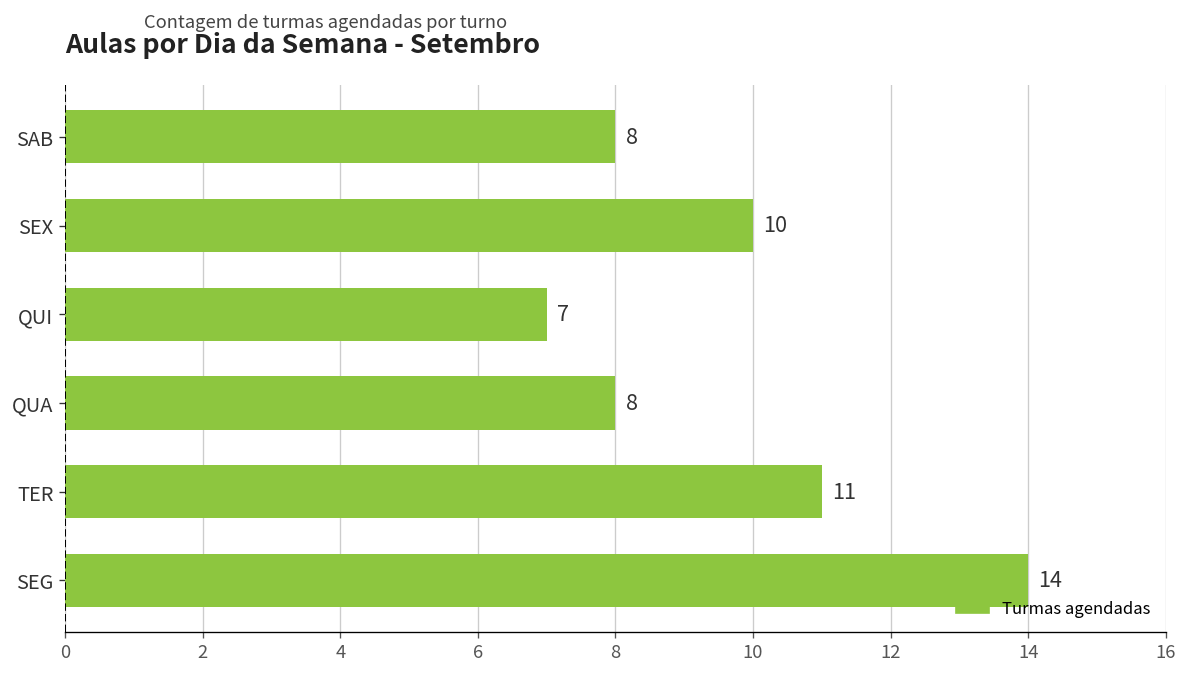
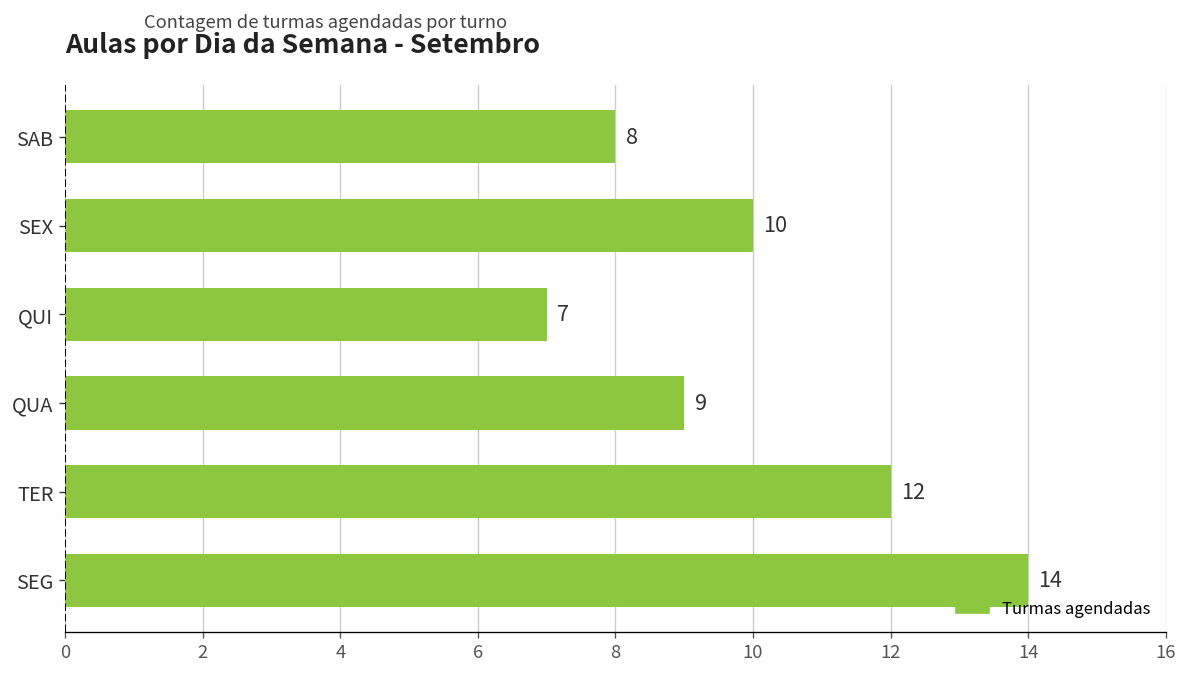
  {
    "SAB": 8,
    "SEX": 10,
    "QUI": 7,
-   "QUA": 8,
-   "TER": 11,
+   "QUA": 9,
+   "TER": 12,
    "SEG": 14
  }
